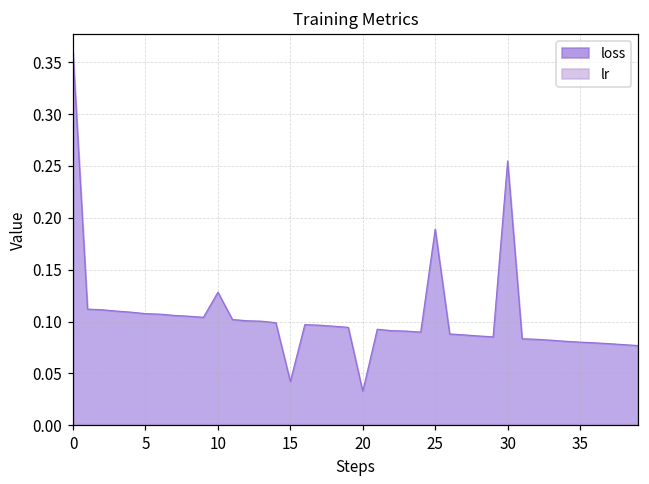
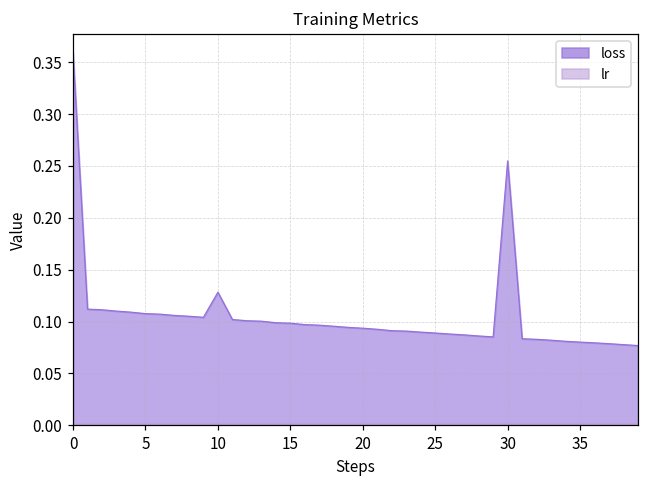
  {
    "loss": {
      "0": 0.36,
      "5": 0.11,
      "10": 0.13,
-     "15": 0.04,
-     "20": 0.03,
-     "25": 0.19,
+     "15": 0.10,
+     "20": 0.09,
+     "25": 0.09,
      "30": 0.25,
      "35": 0.08
    },
    "lr": {
      "0": 0.00,
      "5": 0.00,
      "10": 0.00,
      "15": 0.00,
      "20": 0.00,
      "25": 0.00,
      "30": 0.00,
      "35": 0.00
    }
  }
